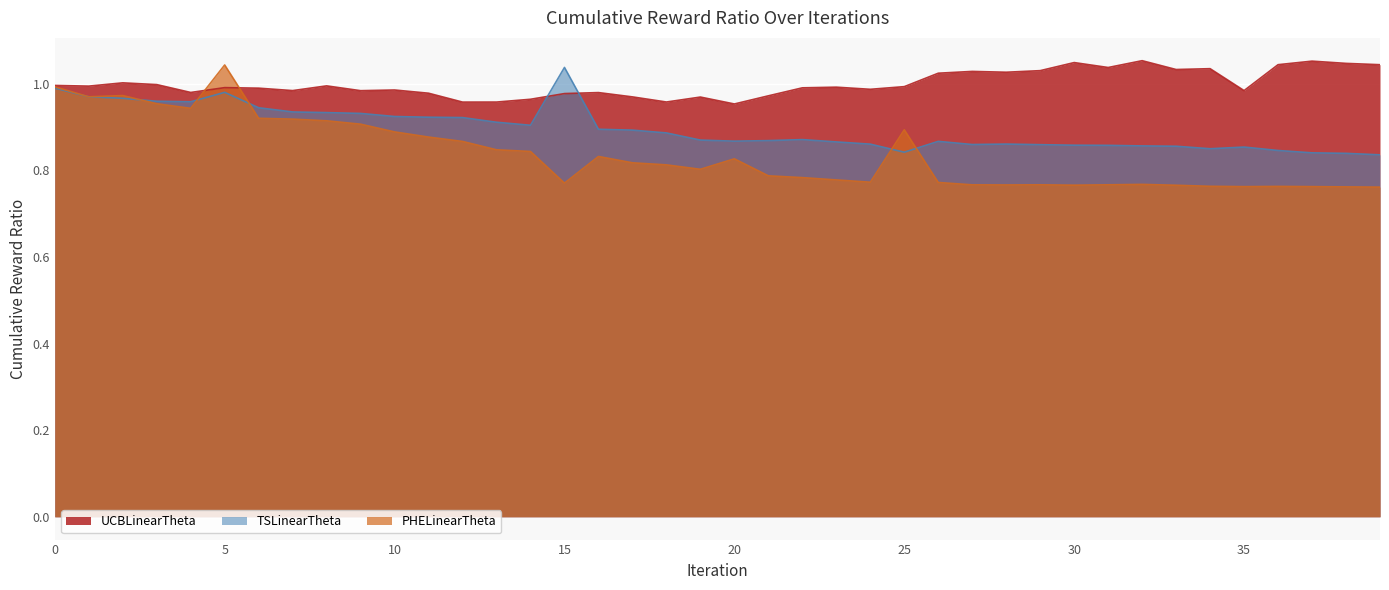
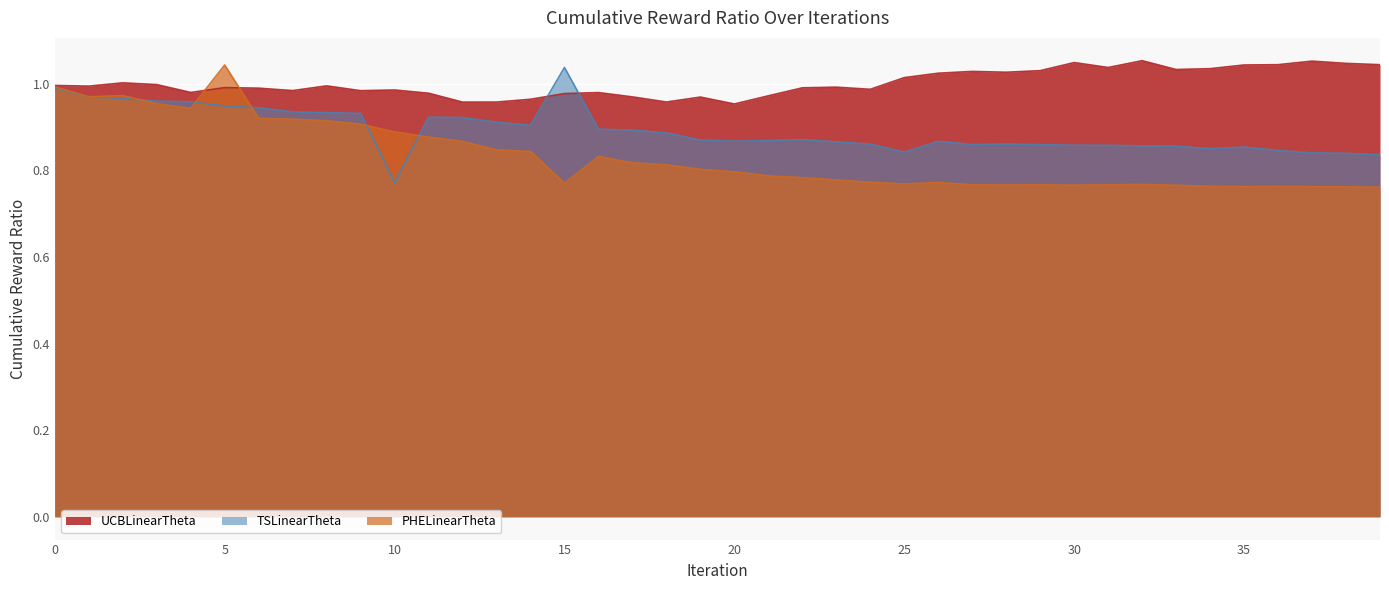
  {
    "UCBLinearTheta": {
      "5": 0.99,
      "10": 0.99,
      "15": 0.98,
      "20": 0.95,
-     "25": 0.99,
+     "25": 1.01,
      "30": 1.05,
-     "35": 0.98
+     "35": 1.04
    },
    "TSLinearTheta": {
-     "5": 0.98,
-     "10": 0.92,
+     "5": 0.95,
+     "10": 0.77,
      "15": 1.04,
      "20": 0.87,
      "25": 0.84,
      "30": 0.86,
      "35": 0.85
    },
    "PHELinearTheta": {
      "5": 1.04,
      "10": 0.89,
      "15": 0.77,
-     "20": 0.83,
-     "25": 0.89,
+     "20": 0.80,
+     "25": 0.77,
      "30": 0.77,
      "35": 0.76
    }
  }
